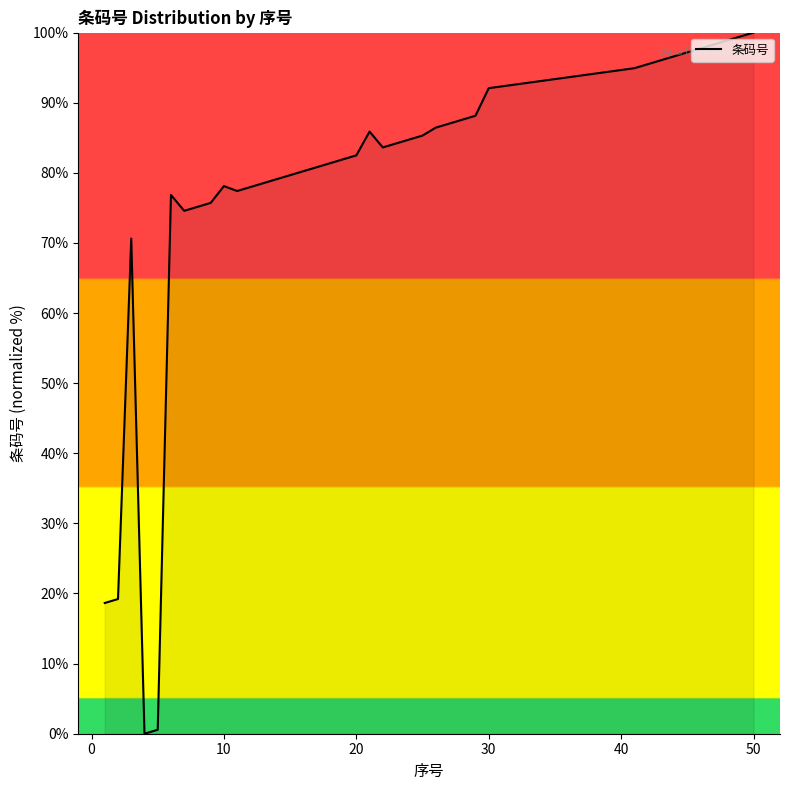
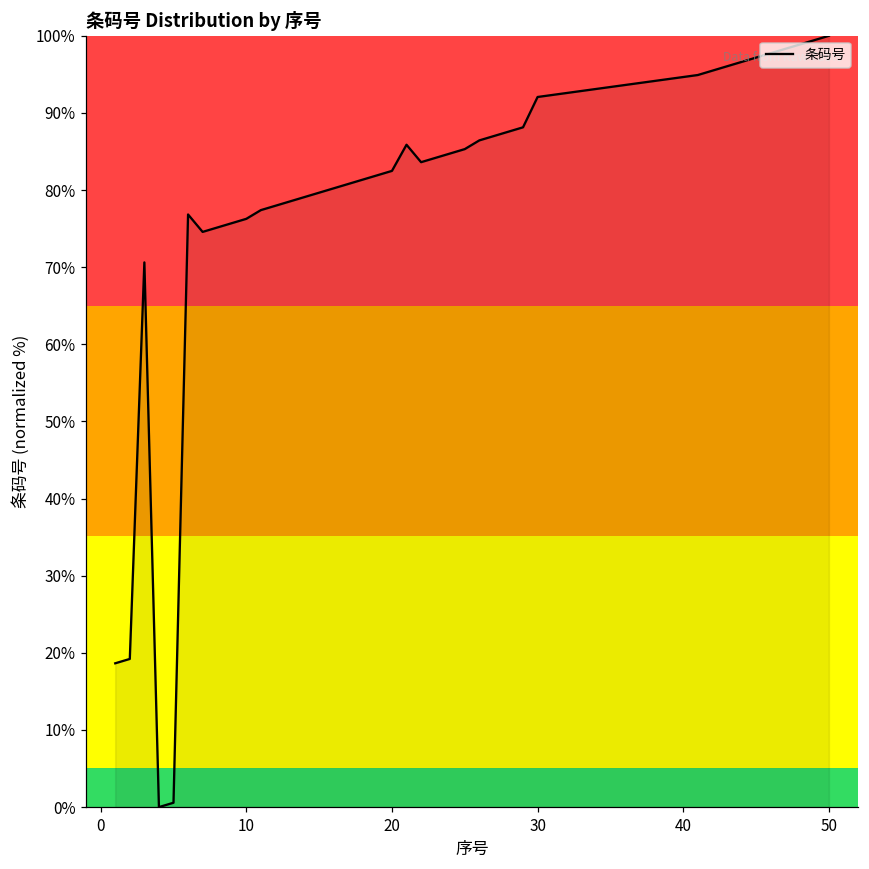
  {
-   "10": "78%",
+   "10": "76%",
    "20": "82%",
    "30": "92%",
    "50": "100%"
  }
